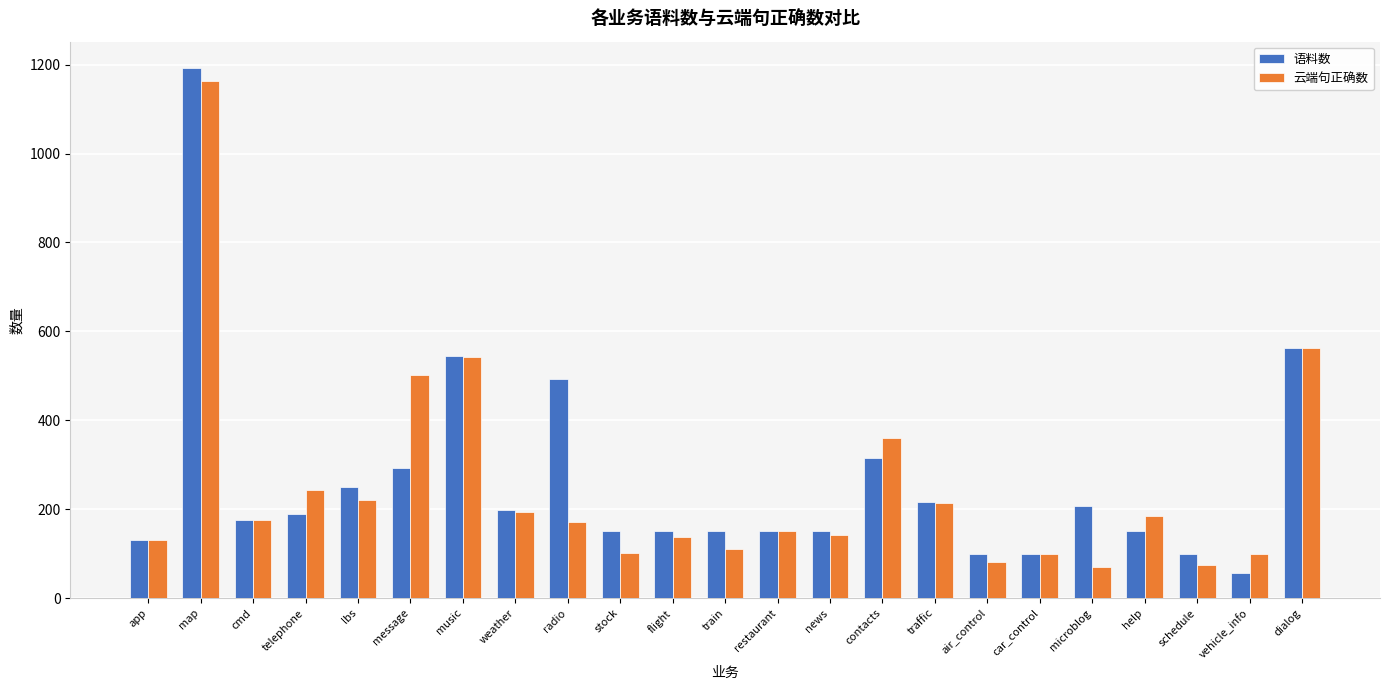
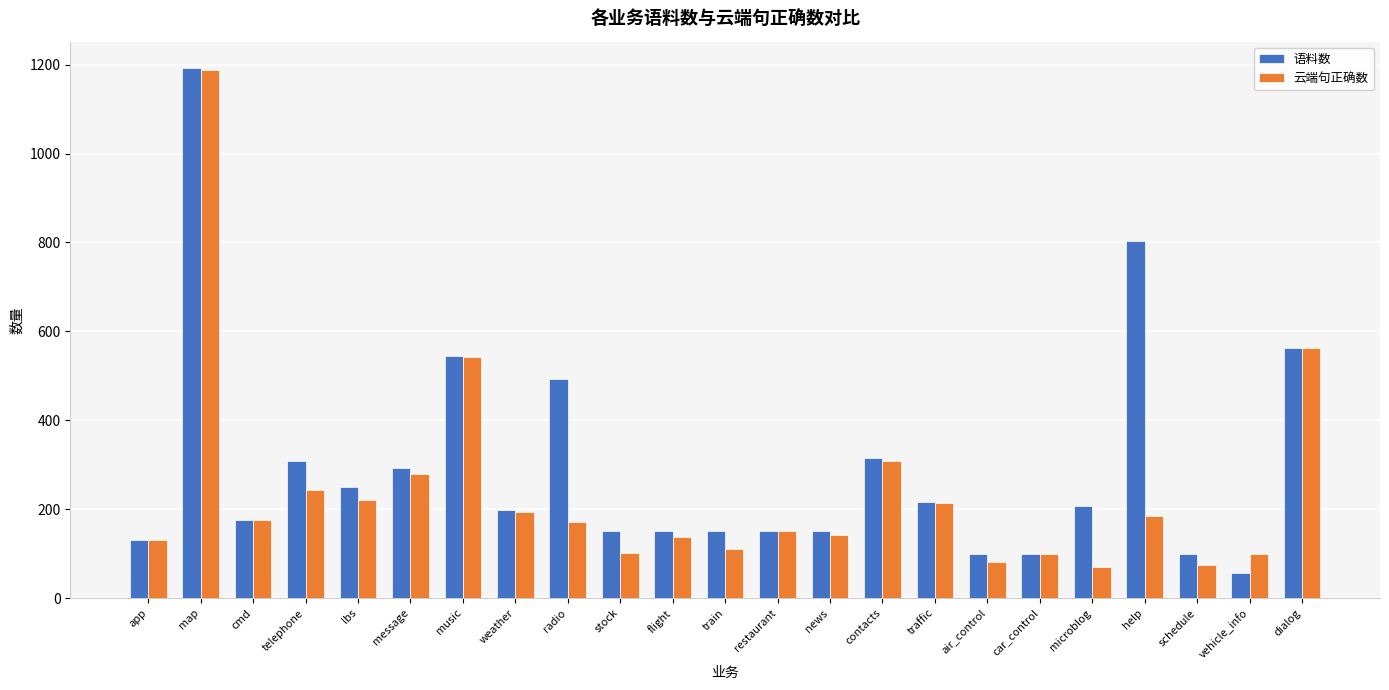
  {
    "语料数": {
      "app": 130,
      "map": 1190,
      "cmd": 180,
-     "telephone": 190,
+     "telephone": 310,
      "lbs": 250,
      "message": 290,
      "music": 540,
      "weather": 200,
      "radio": 490,
      "stock": 150,
      "flight": 150,
      "train": 150,
      "restaurant": 150,
      "news": 150,
      "contacts": 320,
      "traffic": 220,
      "air_control": 100,
      "car_control": 100,
      "microblog": 210,
-     "help": 150,
+     "help": 800,
      "schedule": 100,
      "vehicle_info": 60,
      "dialog": 560
    },
    "云端句正确数": {
      "app": 130,
-     "map": 1160,
+     "map": 1190,
      "cmd": 180,
      "telephone": 240,
      "lbs": 220,
-     "message": 500,
+     "message": 280,
      "music": 540,
      "weather": 190,
      "radio": 170,
      "stock": 100,
      "flight": 140,
      "train": 110,
      "restaurant": 150,
      "news": 140,
-     "contacts": 360,
+     "contacts": 310,
      "traffic": 220,
      "air_control": 80,
      "car_control": 100,
      "microblog": 70,
      "help": 180,
      "schedule": 70,
      "vehicle_info": 100,
      "dialog": 560
    }
  }
